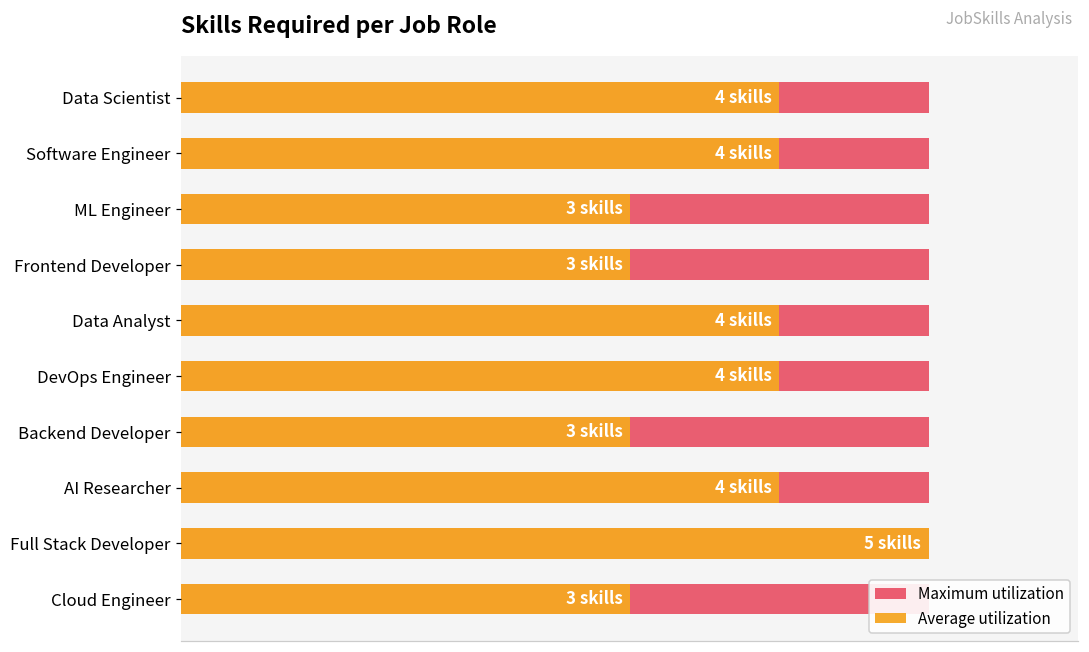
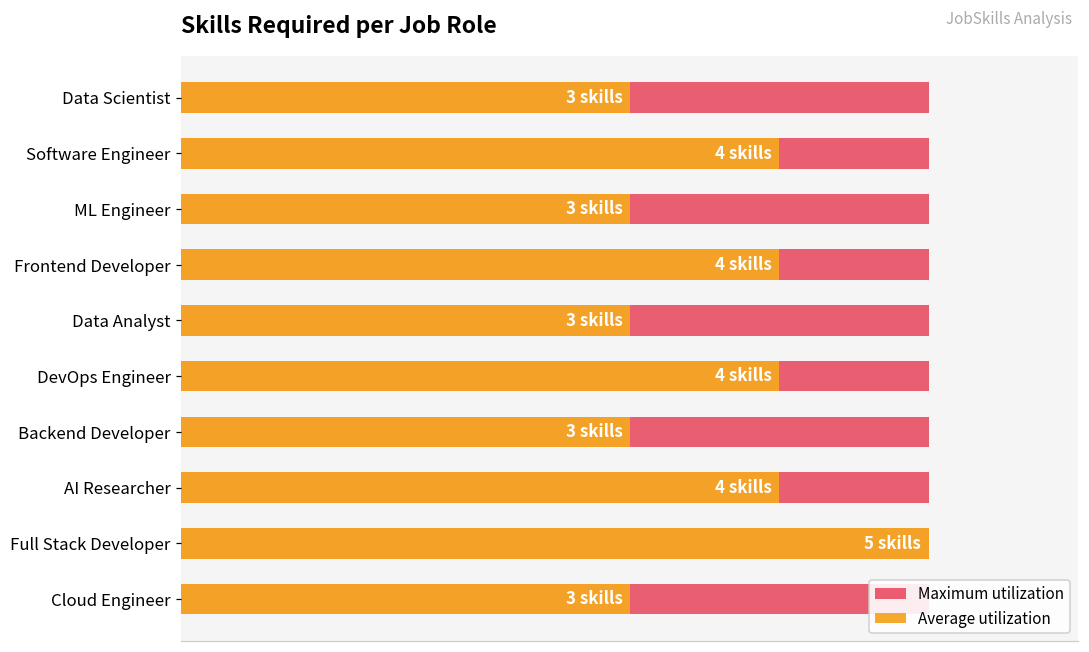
  {
    "Maximum utilization": {
      "Full Stack Developer": 5
    },
    "Average utilization": {
-     "Data Scientist": 4,
-     "Frontend Developer": 3,
-     "Data Analyst": 4,
+     "Data Scientist": 3,
+     "Frontend Developer": 4,
+     "Data Analyst": 3,
      "Full Stack Developer": 5
    }
  }
